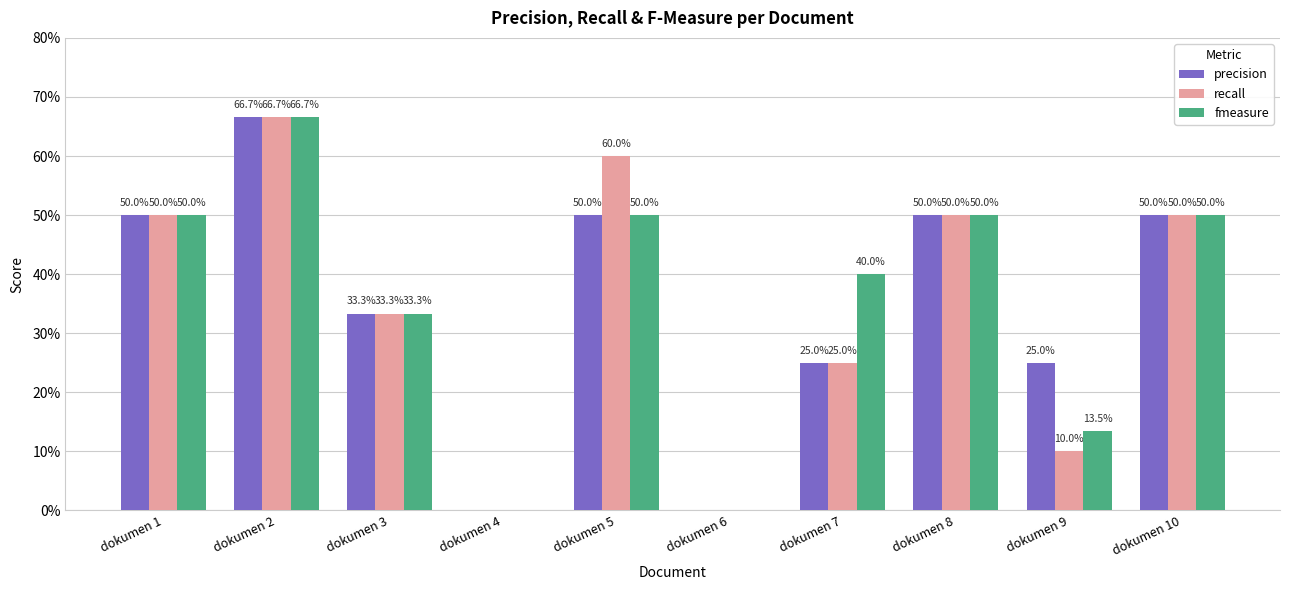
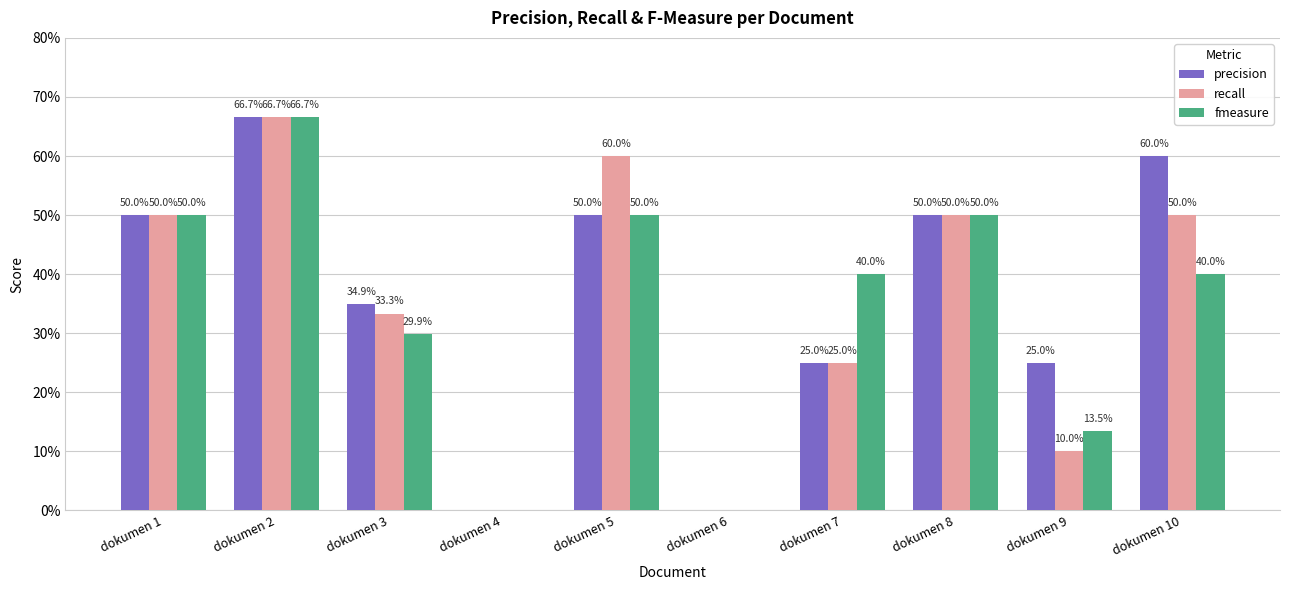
  {
    "precision": {
      "dokumen 1": "50.0%",
      "dokumen 2": "66.7%",
-     "dokumen 3": "33.3%",
+     "dokumen 3": "34.9%",
      "dokumen 5": "50.0%",
      "dokumen 7": "25.0%",
      "dokumen 8": "50.0%",
      "dokumen 9": "25.0%",
-     "dokumen 10": "50.0%"
+     "dokumen 10": "60.0%"
    },
    "recall": {
      "dokumen 1": "50.0%",
      "dokumen 2": "66.7%",
      "dokumen 3": "33.3%",
      "dokumen 5": "60.0%",
      "dokumen 7": "25.0%",
      "dokumen 8": "50.0%",
      "dokumen 9": "10.0%",
      "dokumen 10": "50.0%"
    },
    "fmeasure": {
      "dokumen 1": "50.0%",
      "dokumen 2": "66.7%",
-     "dokumen 3": "33.3%",
+     "dokumen 3": "29.9%",
      "dokumen 5": "50.0%",
      "dokumen 7": "40.0%",
      "dokumen 8": "50.0%",
      "dokumen 9": "13.5%",
-     "dokumen 10": "50.0%"
+     "dokumen 10": "40.0%"
    }
  }
